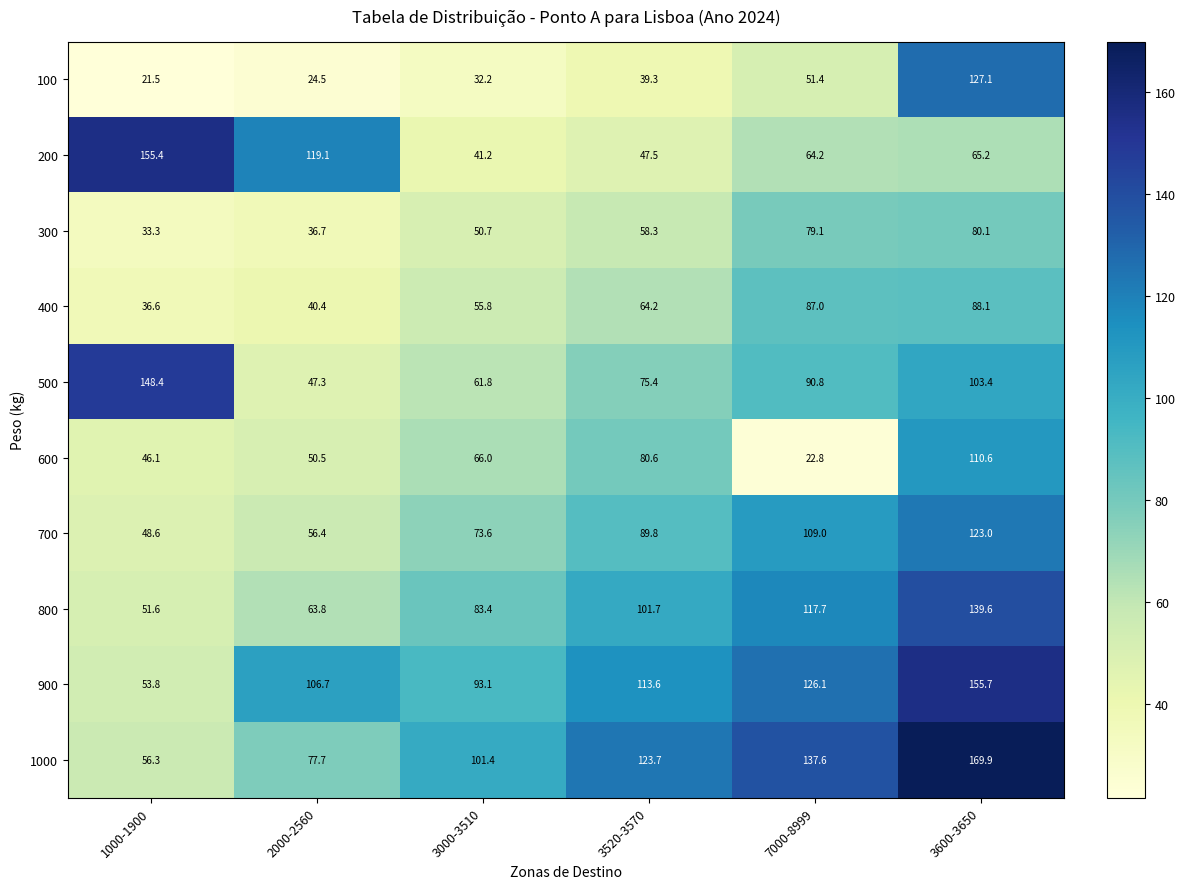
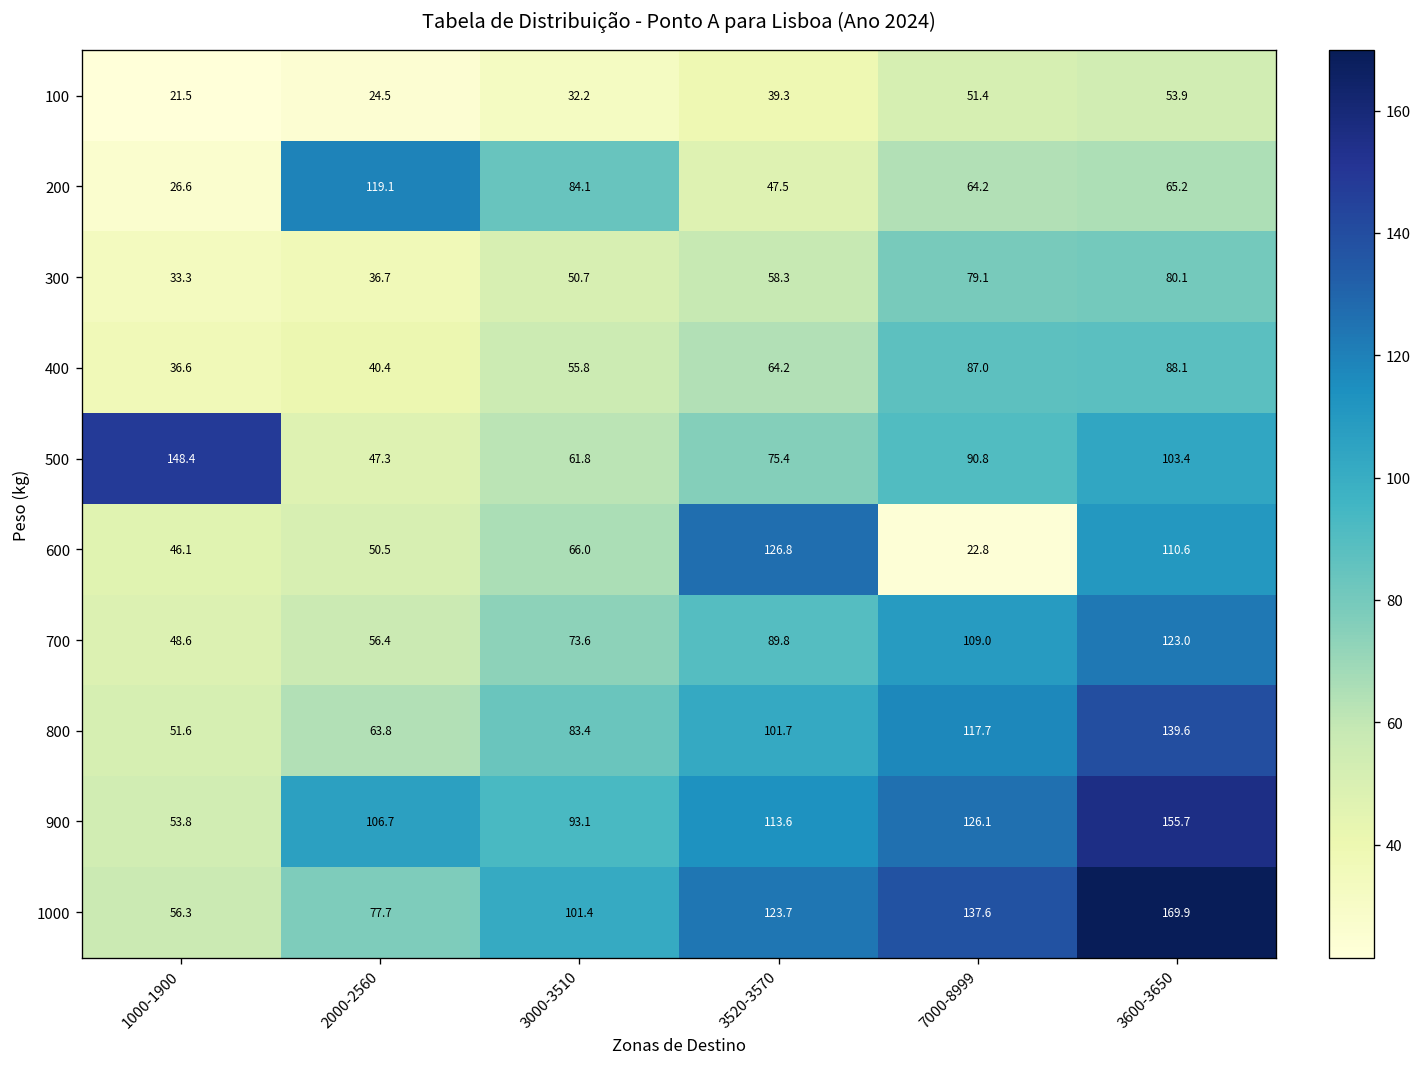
  {
    "100": {
-     "3600-3650": 127.1
+     "3600-3650": 53.9
    },
    "200": {
-     "1000-1900": 155.4,
-     "3000-3510": 41.2
+     "1000-1900": 26.6,
+     "3000-3510": 84.1
    },
    "600": {
-     "3520-3570": 80.6
+     "3520-3570": 126.8
    }
  }
